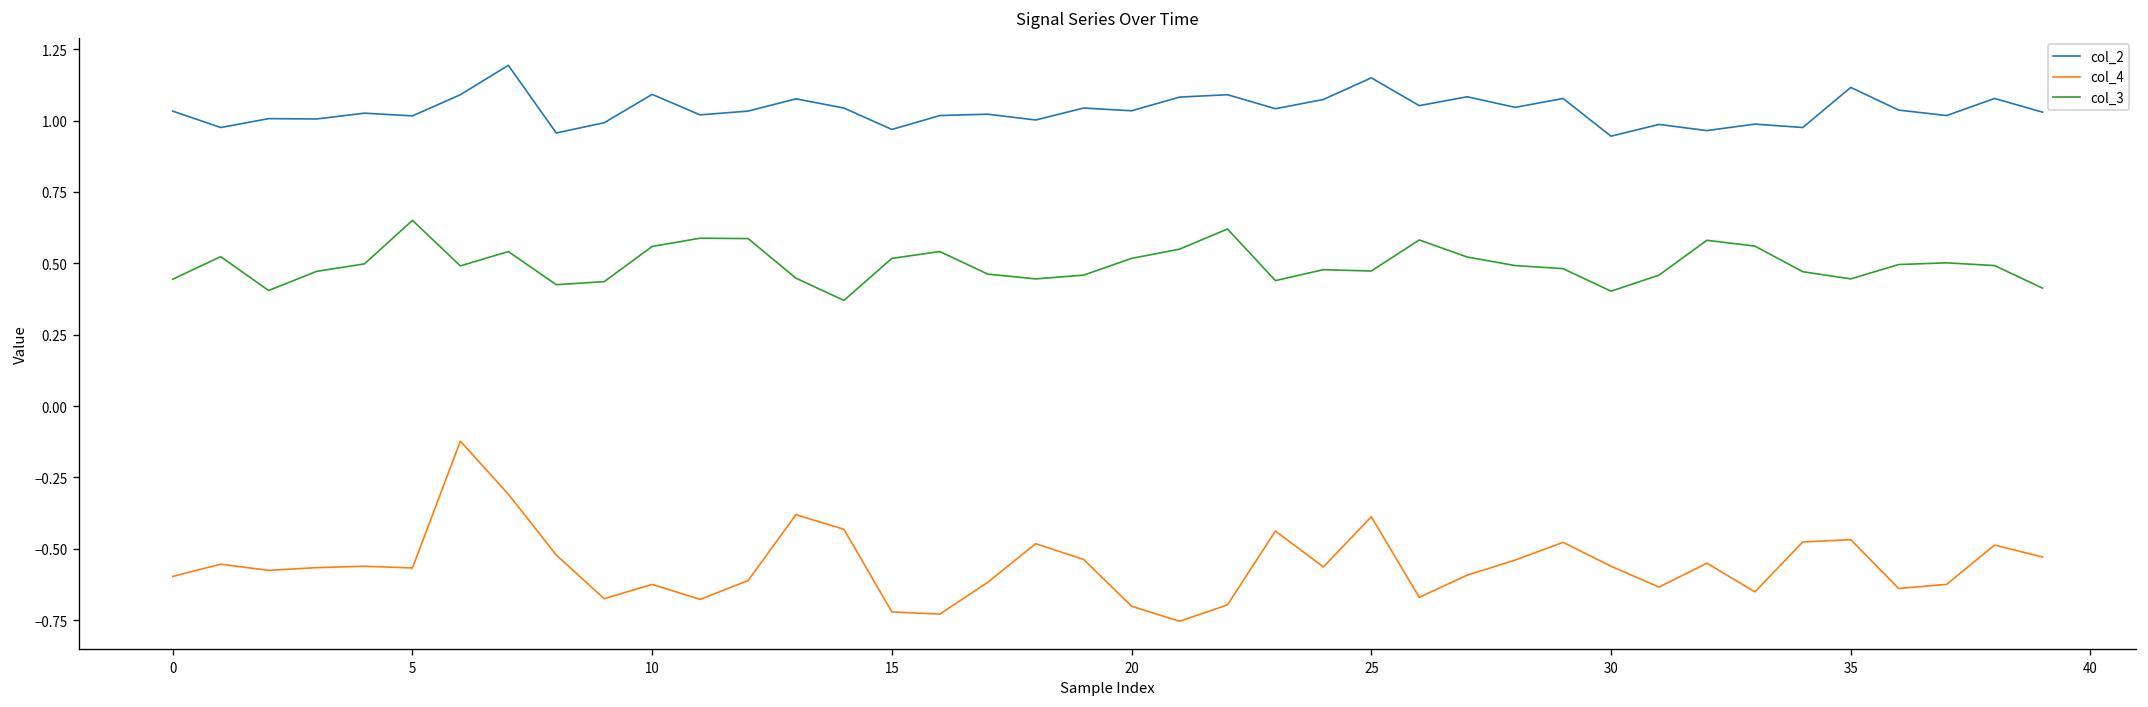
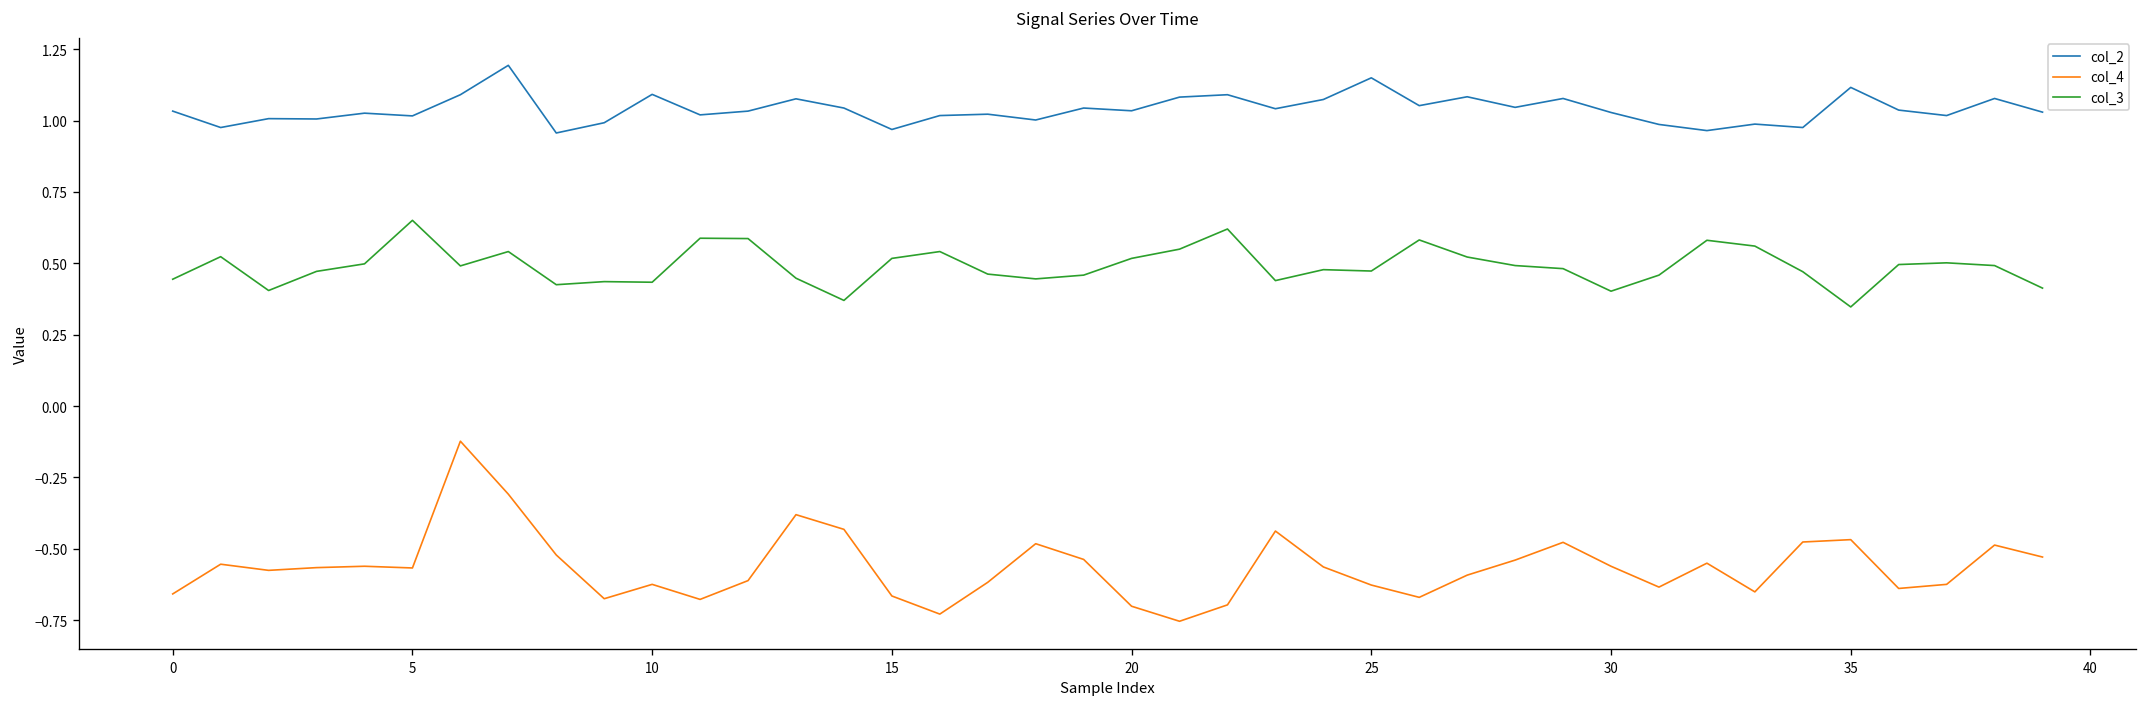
  {
    "col_2": {
      "0": 1.03,
      "5": 1.02,
      "10": 1.09,
      "15": 0.97,
      "20": 1.03,
      "25": 1.15,
-     "30": 0.95,
+     "30": 1.03,
      "35": 1.12
    },
    "col_4": {
-     "0": -0.60,
+     "0": -0.66,
      "5": -0.57,
      "10": -0.63,
-     "15": -0.72,
+     "15": -0.67,
      "20": -0.70,
-     "25": -0.39,
+     "25": -0.63,
      "30": -0.56,
      "35": -0.47
    },
    "col_3": {
      "0": 0.44,
      "5": 0.65,
-     "10": 0.56,
+     "10": 0.43,
      "15": 0.52,
      "20": 0.52,
      "25": 0.47,
      "30": 0.40,
-     "35": 0.45
+     "35": 0.35
    }
  }
